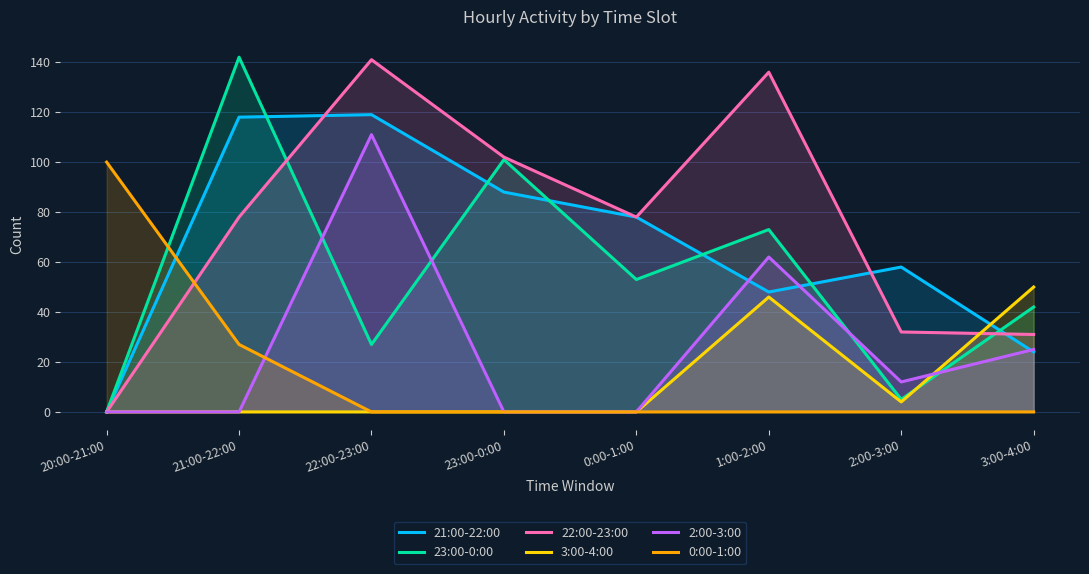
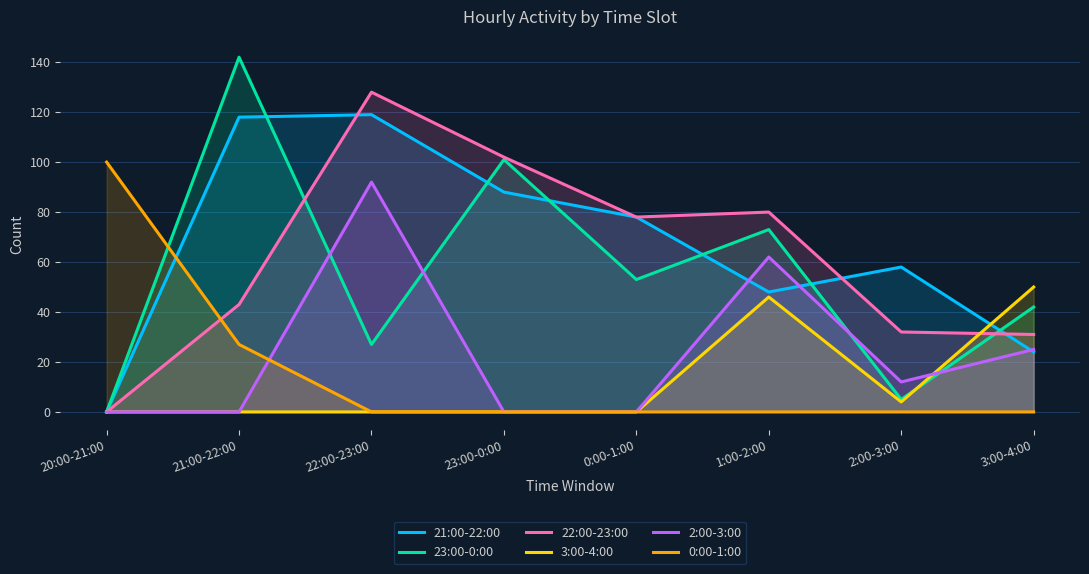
  {
    "21:00-22:00": {
      "21:00-22:00": 118,
      "22:00-23:00": 119,
      "23:00-0:00": 88,
      "1:00-2:00": 48,
      "2:00-3:00": 58
    },
    "23:00-0:00": {
      "21:00-22:00": 142,
      "22:00-23:00": 27,
      "0:00-1:00": 53,
      "1:00-2:00": 73,
      "3:00-4:00": 42
    },
    "22:00-23:00": {
-     "21:00-22:00": 78,
-     "22:00-23:00": 141,
-     "1:00-2:00": 136,
+     "21:00-22:00": 43,
+     "22:00-23:00": 128,
+     "1:00-2:00": 80,
      "2:00-3:00": 32,
      "3:00-4:00": 31
    },
    "2:00-3:00": {
-     "22:00-23:00": 111,
+     "22:00-23:00": 92,
      "1:00-2:00": 62,
      "2:00-3:00": 12
    }
  }
